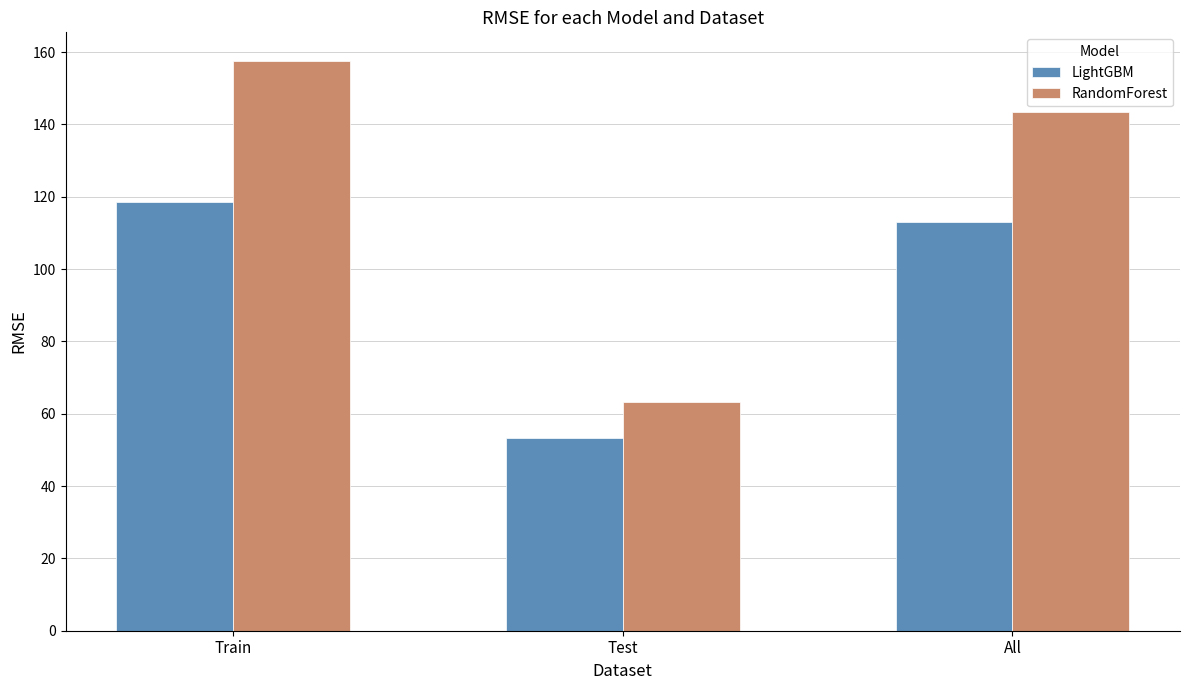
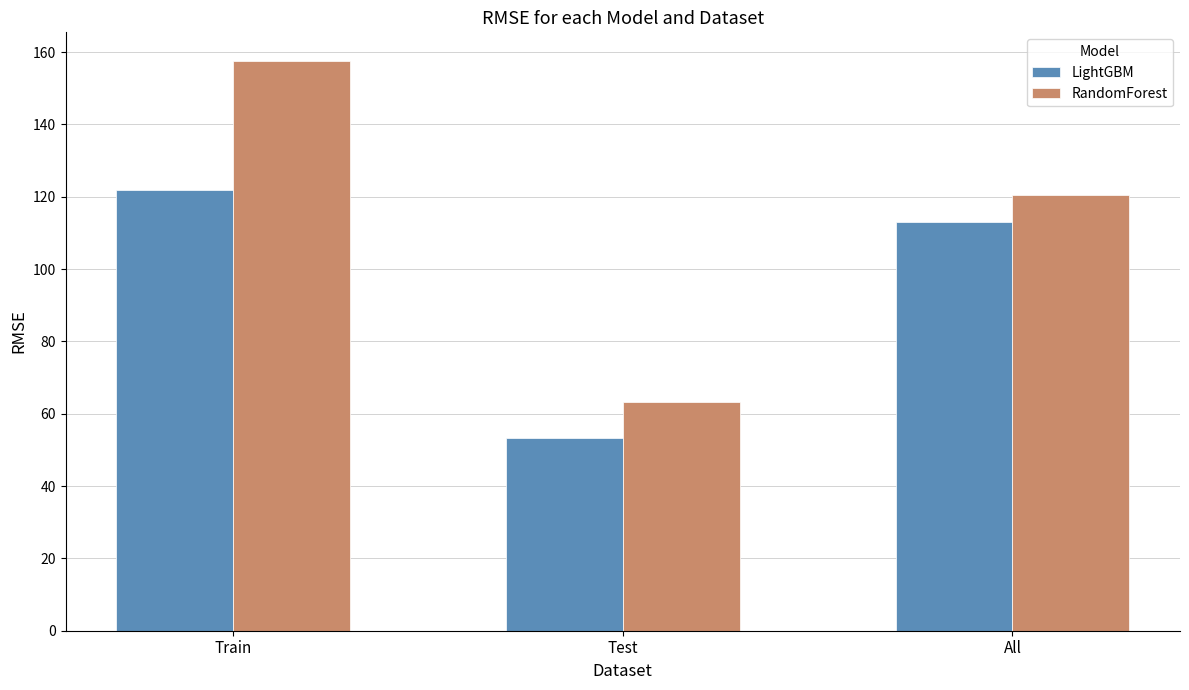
  {
    "LightGBM": {
-     "Train": 118,
+     "Train": 122,
      "Test": 53,
      "All": 113
    },
    "RandomForest": {
      "Train": 158,
      "Test": 63,
-     "All": 143
+     "All": 120
    }
  }
